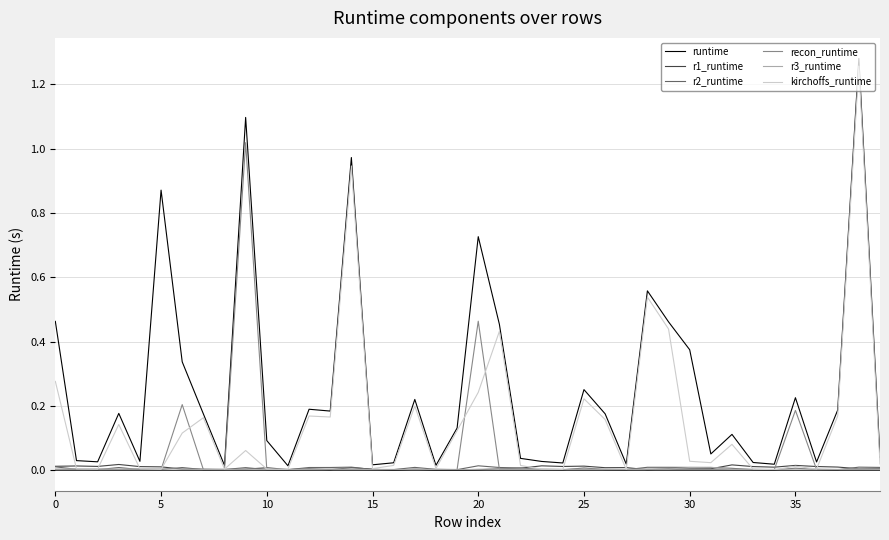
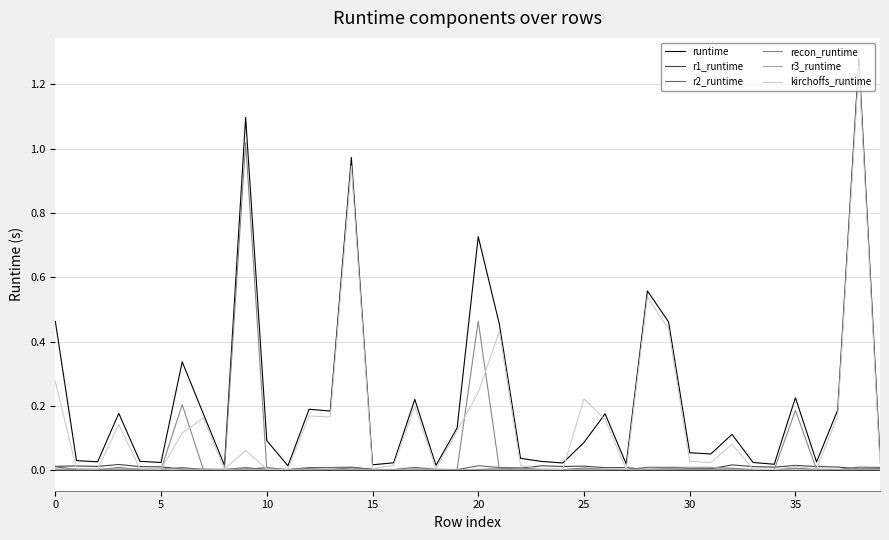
  {
    "runtime": {
      "0": 0.46,
-     "5": 0.87,
+     "5": 0.02,
      "10": 0.09,
      "15": 0.02,
      "20": 0.73,
-     "25": 0.25,
-     "30": 0.37,
+     "25": 0.09,
+     "30": 0.05,
      "35": 0.23
    }
  }
